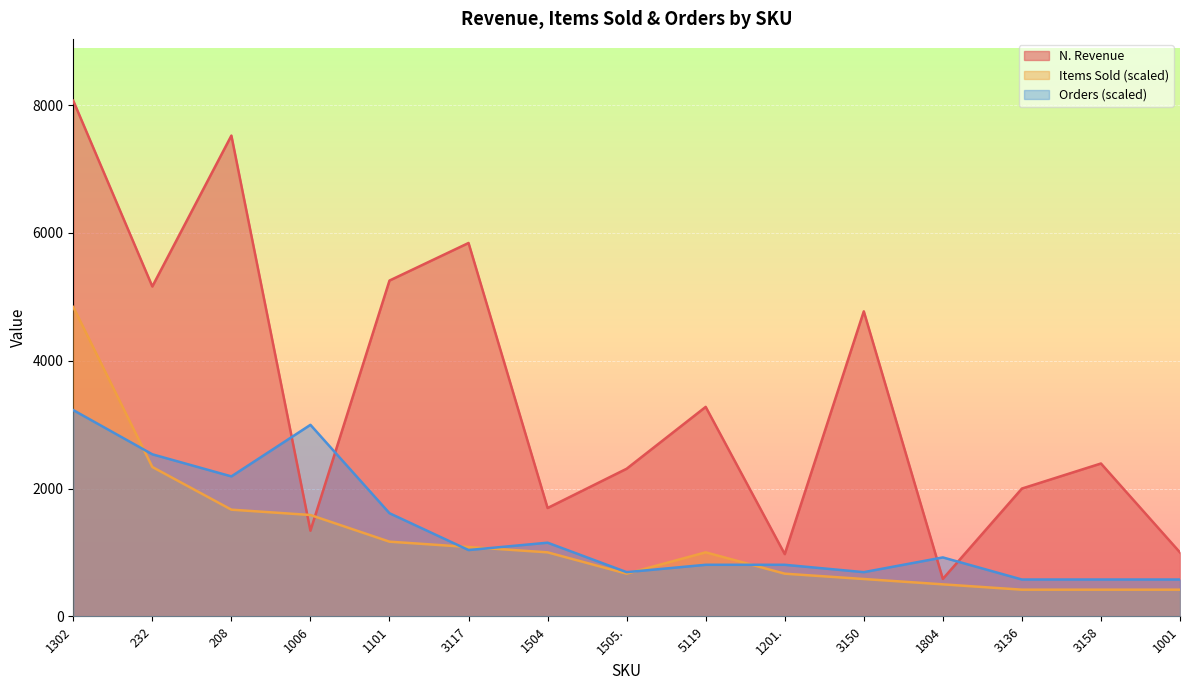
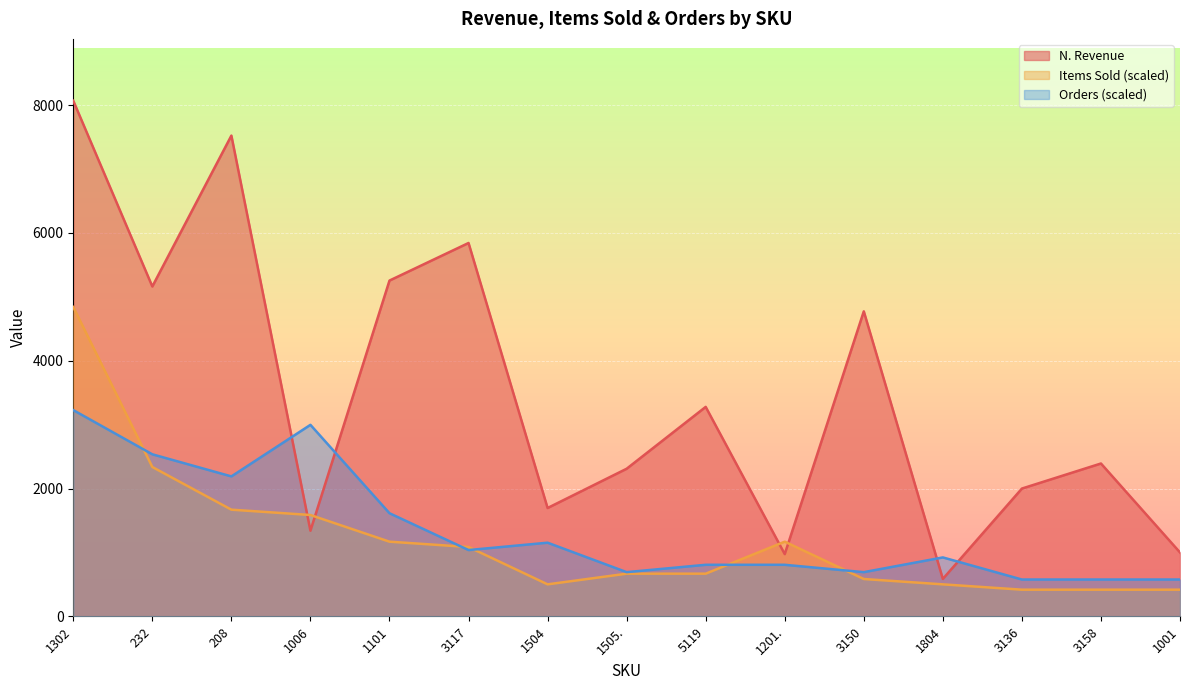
  {
    "N. Revenue": {
      "1302": 8100,
      "232": 5200,
      "208": 7500,
      "1006": 1300,
      "1101": 5300,
      "3117": 5800,
      "1504": 1700,
      "1505.": 2300,
      "5119": 3300,
      "1201.": 1000,
      "3150": 4800,
      "1804": 600,
      "3136": 2000,
      "3158": 2400,
      "1001": 1000
    },
    "Items Sold (scaled)": {
      "1302": 4800,
      "232": 2300,
      "208": 1700,
      "1006": 1600,
      "1101": 1200,
      "3117": 1100,
-     "1504": 1000,
-     "5119": 1000,
-     "1201.": 700,
+     "1504": 500,
+     "5119": 700,
+     "1201.": 1200,
      "3150": 600,
      "1804": 500,
      "3136": 400,
      "3158": 400,
      "1001": 400
    },
    "Orders (scaled)": {
      "1302": 3200,
      "232": 2500,
      "208": 2200,
      "1006": 3000,
      "1101": 1600,
      "3117": 1000,
      "1504": 1200,
      "5119": 800,
      "1201.": 800,
      "3150": 700,
      "1804": 900,
      "3136": 600,
      "3158": 600,
      "1001": 600
    }
  }
